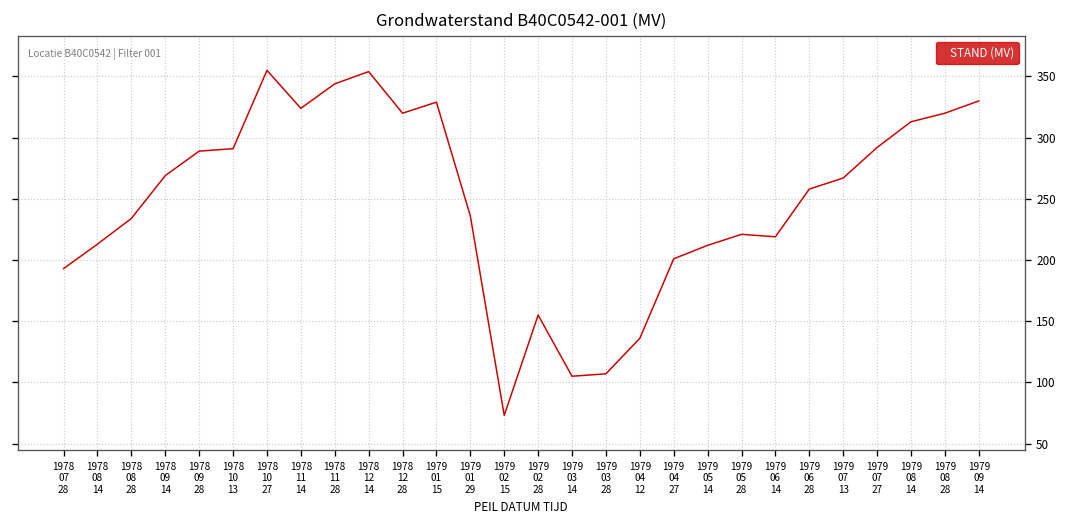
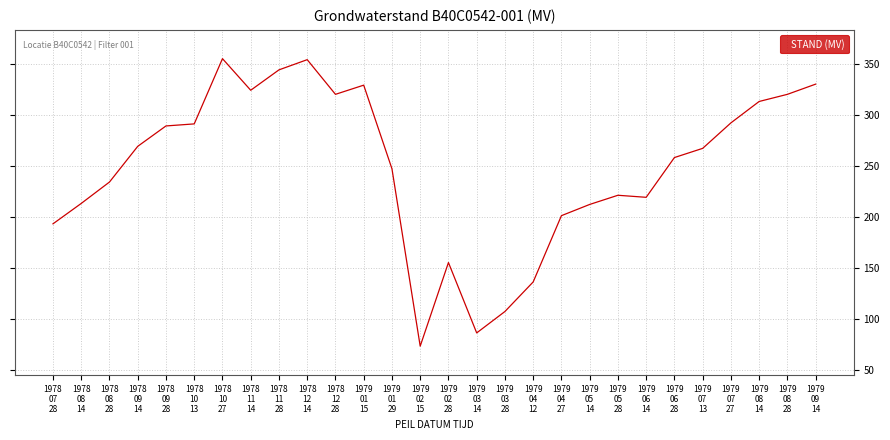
  {
    "1978 07 28": 193,
    "1978 08 14": 213,
    "1978 08 28": 234,
    "1978 09 14": 269,
    "1978 09 28": 289,
    "1978 10 13": 291,
    "1978 10 27": 355,
    "1978 11 14": 324,
    "1978 11 28": 344,
    "1978 12 14": 354,
    "1978 12 28": 320,
    "1979 01 15": 329,
-   "1979 01 29": 236,
+   "1979 01 29": 247,
    "1979 02 15": 73,
    "1979 02 28": 155,
-   "1979 03 14": 105,
+   "1979 03 14": 86,
    "1979 03 28": 107,
    "1979 04 12": 136,
    "1979 04 27": 201,
    "1979 05 14": 212,
    "1979 05 28": 221,
    "1979 06 14": 219,
    "1979 06 28": 258,
    "1979 07 13": 267,
    "1979 07 27": 292,
    "1979 08 14": 313,
    "1979 08 28": 320,
    "1979 09 14": 330
  }
